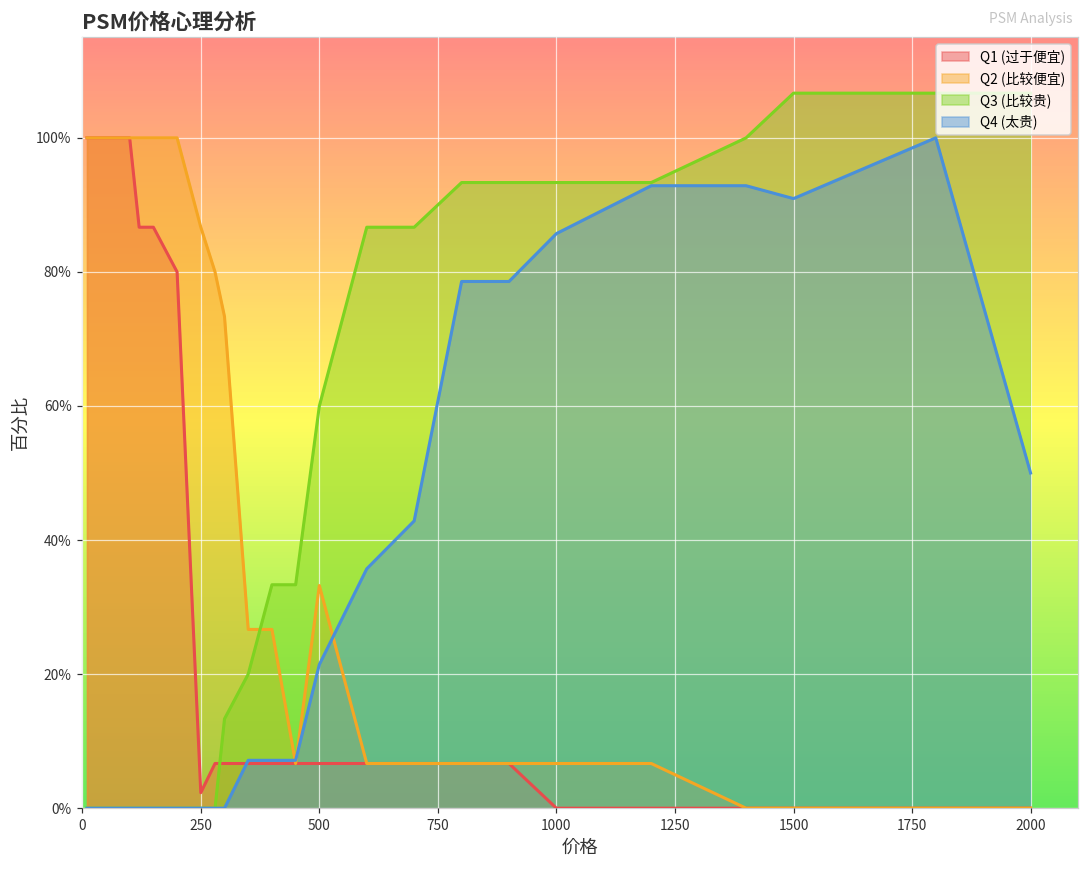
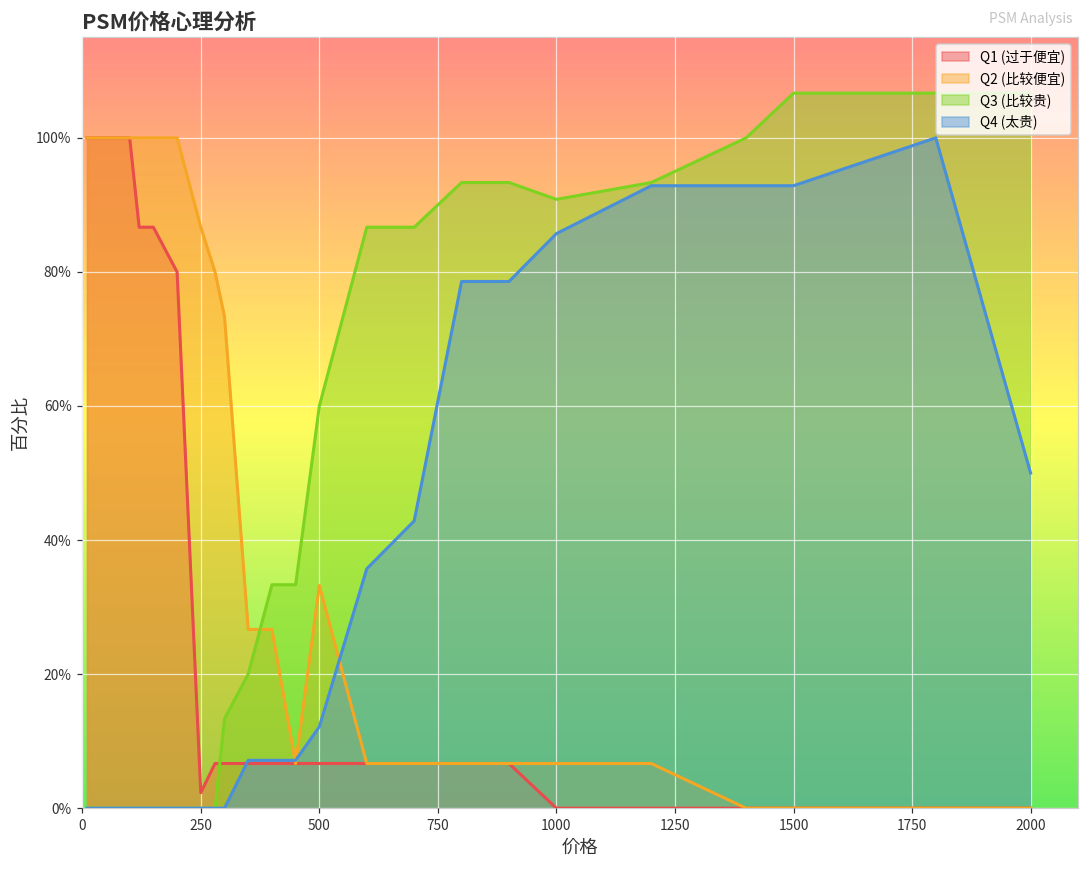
  {
    "Q1 (过于便宜)": {
      "250": "2%",
      "500": "7%",
      "1000": "0%"
    },
    "Q2 (比较便宜)": {
      "250": "87%",
      "500": "33%",
      "1000": "7%"
    },
    "Q3 (比较贵)": {
      "500": "60%",
-     "1000": "93%",
+     "1000": "91%",
      "1500": "107%"
    },
    "Q4 (太贵)": {
-     "500": "21%",
+     "500": "12%",
      "1000": "86%",
-     "1500": "91%",
+     "1500": "93%",
      "2000": "50%"
    }
  }
